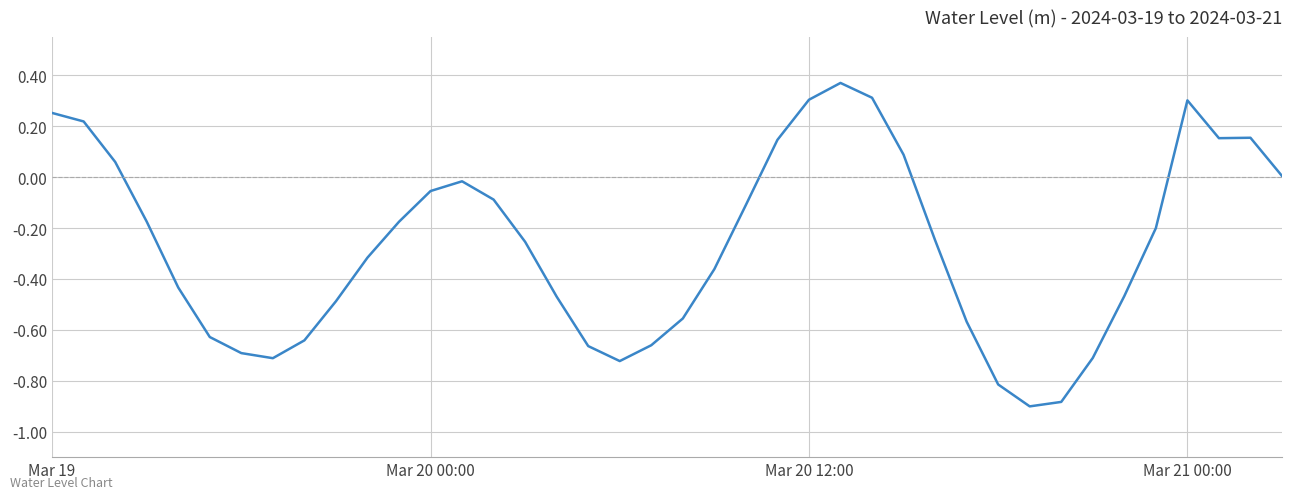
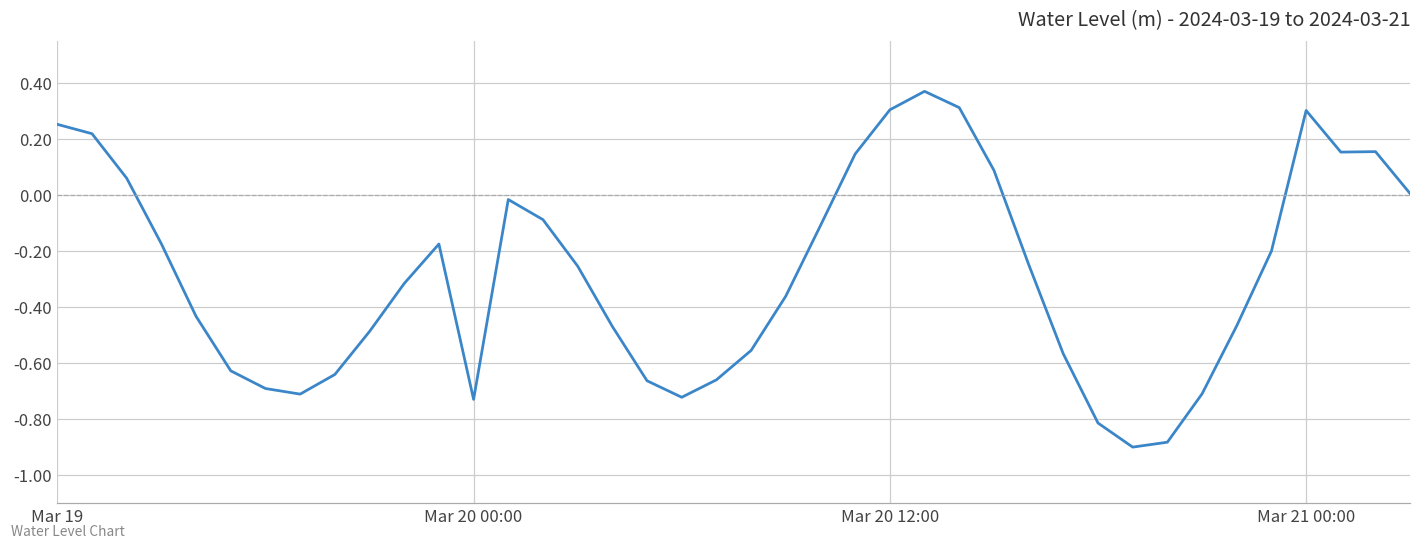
  {
    "Mar 19": 0.25,
-   "Mar 20 00:00": -0.05,
+   "Mar 20 00:00": -0.73,
    "Mar 20 12:00": 0.30,
    "Mar 21 00:00": 0.30
  }
